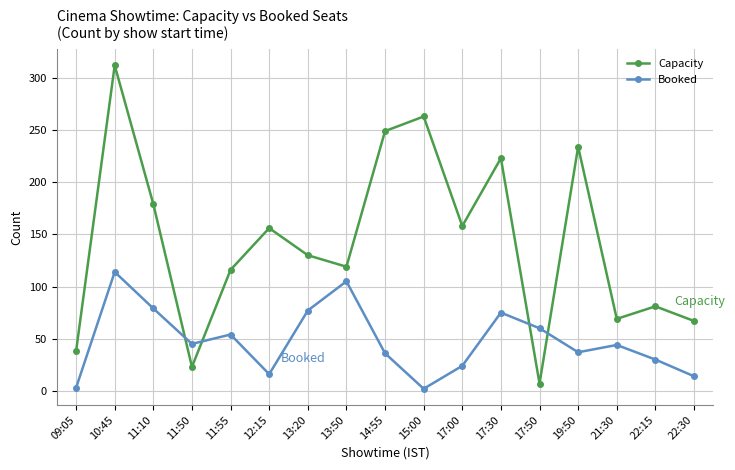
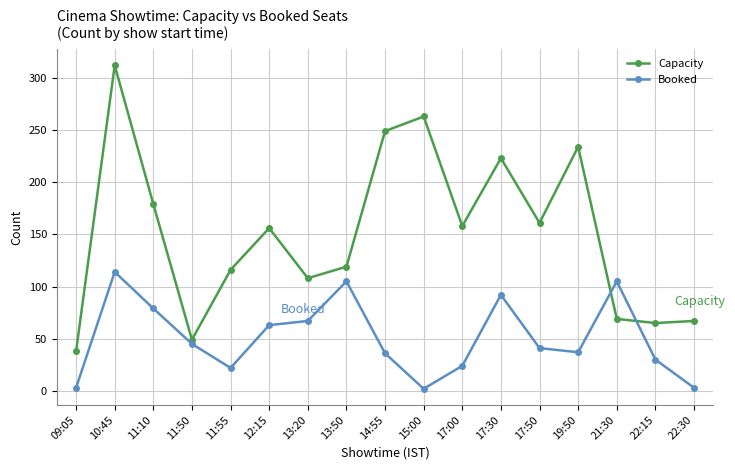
  {
    "Capacity": {
      "09:05": 38,
      "10:45": 312,
      "11:10": 179,
-     "11:50": 23,
+     "11:50": 49,
      "11:55": 116,
      "12:15": 156,
-     "13:20": 130,
+     "13:20": 108,
      "13:50": 119,
      "14:55": 249,
      "15:00": 263,
      "17:00": 158,
      "17:30": 223,
-     "17:50": 7,
+     "17:50": 161,
      "19:50": 234,
      "21:30": 69,
-     "22:15": 81,
+     "22:15": 65,
      "22:30": 67
    },
    "Booked": {
      "09:05": 3,
      "10:45": 114,
      "11:10": 79,
      "11:50": 45,
-     "11:55": 54,
-     "12:15": 16,
-     "13:20": 77,
+     "11:55": 22,
+     "12:15": 63,
+     "13:20": 67,
      "13:50": 105,
      "14:55": 36,
      "15:00": 2,
      "17:00": 24,
-     "17:30": 75,
-     "17:50": 60,
+     "17:30": 92,
+     "17:50": 41,
      "19:50": 37,
-     "21:30": 44,
+     "21:30": 105,
      "22:15": 30,
-     "22:30": 14
+     "22:30": 3
    }
  }
